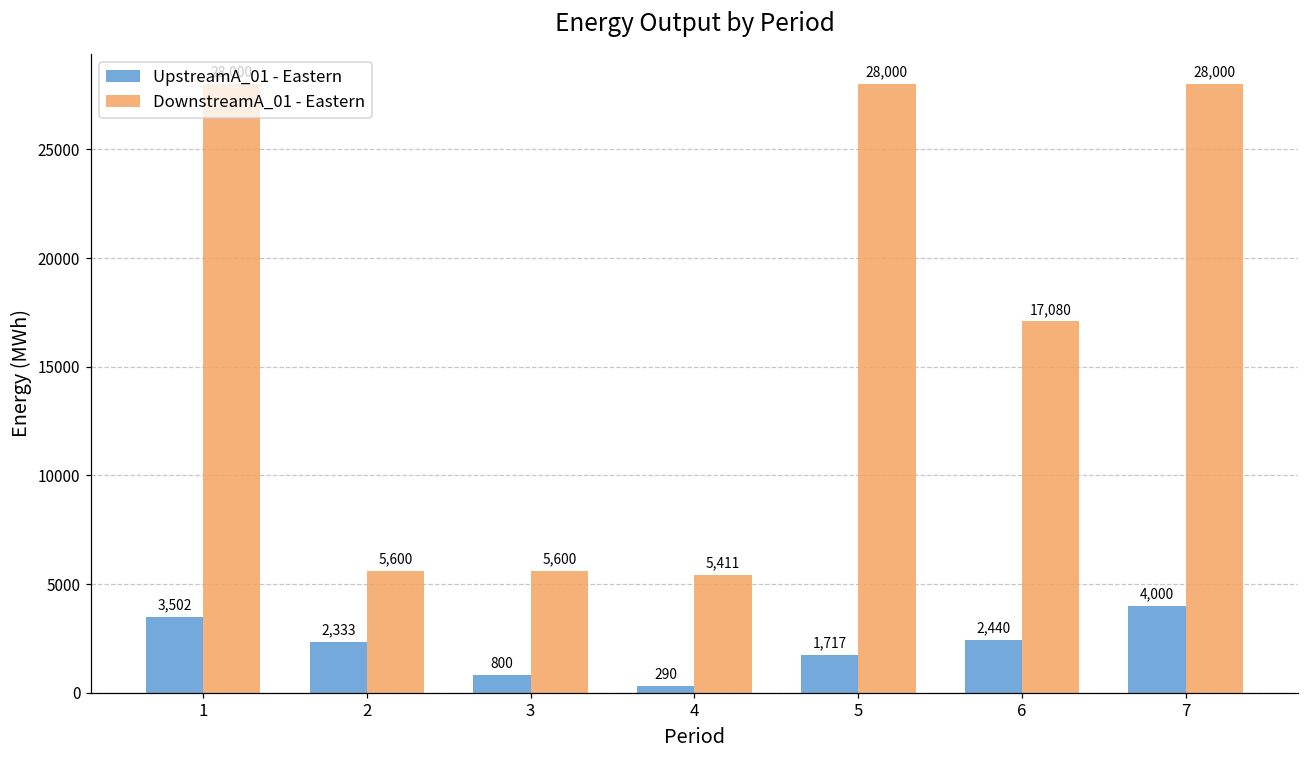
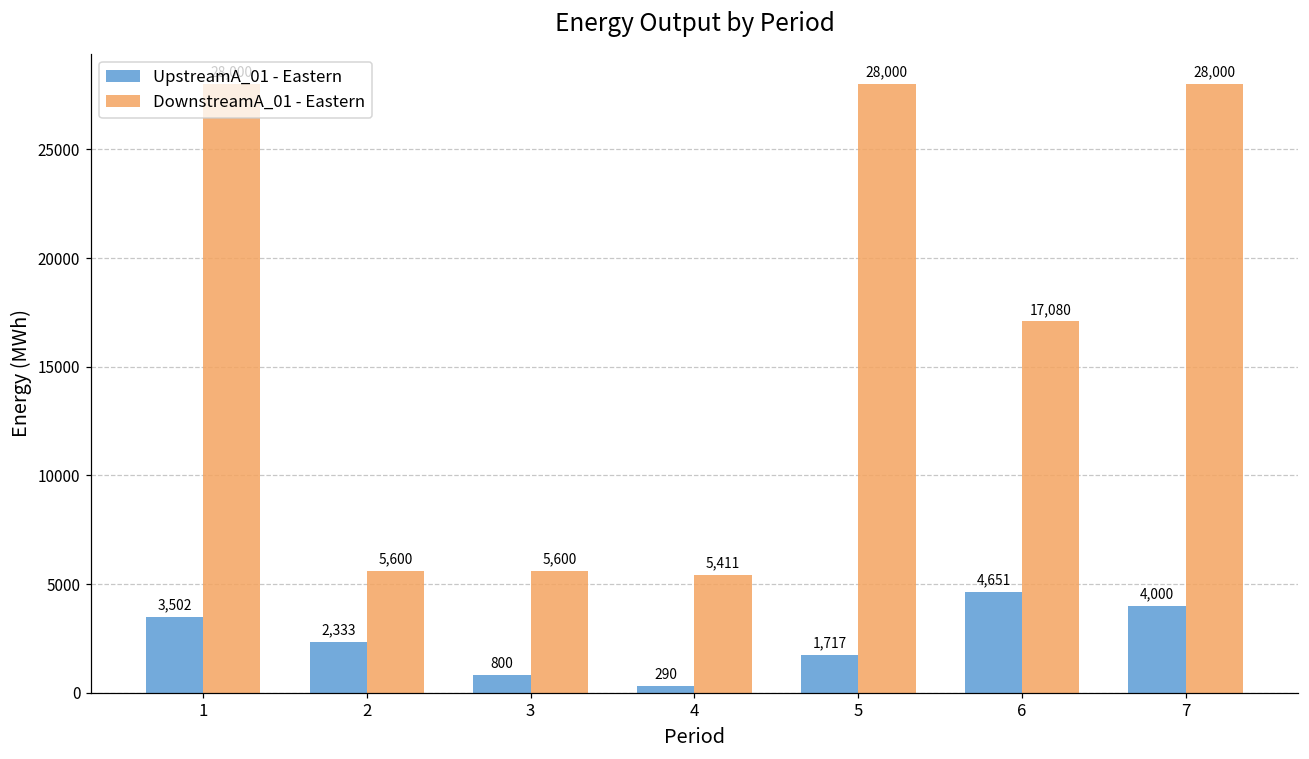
  {
    "UpstreamA_01 - Eastern": {
      "1": "3,502",
      "2": "2,333",
      "3": "800",
      "4": "290",
      "5": "1,717",
-     "6": "2,440",
+     "6": "4,651",
      "7": "4,000"
    },
    "DownstreamA_01 - Eastern": {
      "2": "5,600",
      "3": "5,600",
      "4": "5,411",
      "5": "28,000",
      "6": "17,080",
      "7": "28,000"
    }
  }
